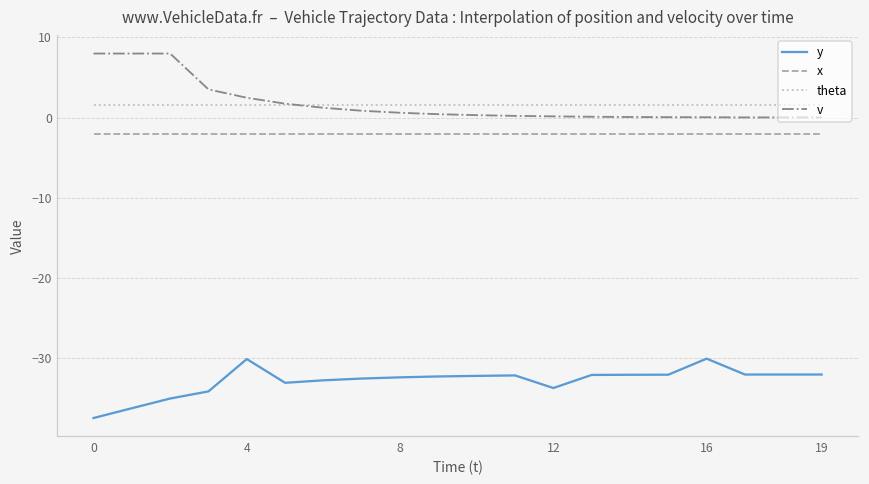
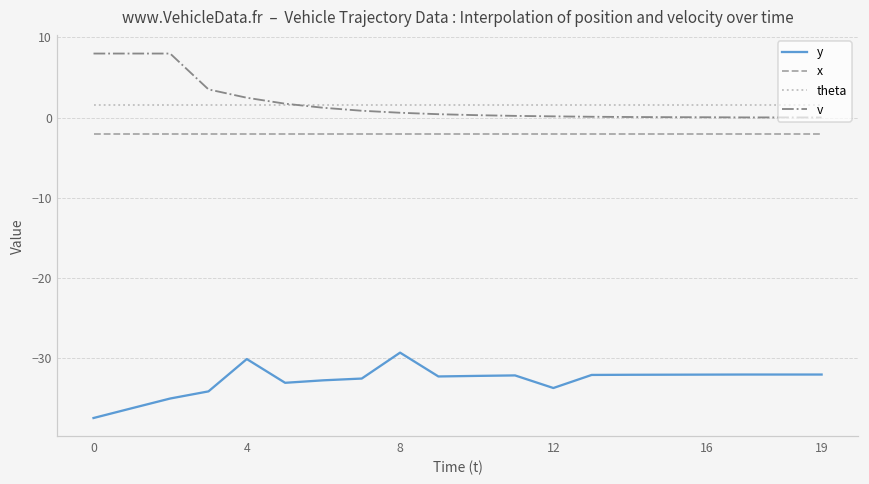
  {
    "y": {
      "0": -37,
      "4": -30,
-     "8": -32,
+     "8": -29,
      "12": -34,
-     "16": -30,
+     "16": -32,
      "19": -32
    }
  }
